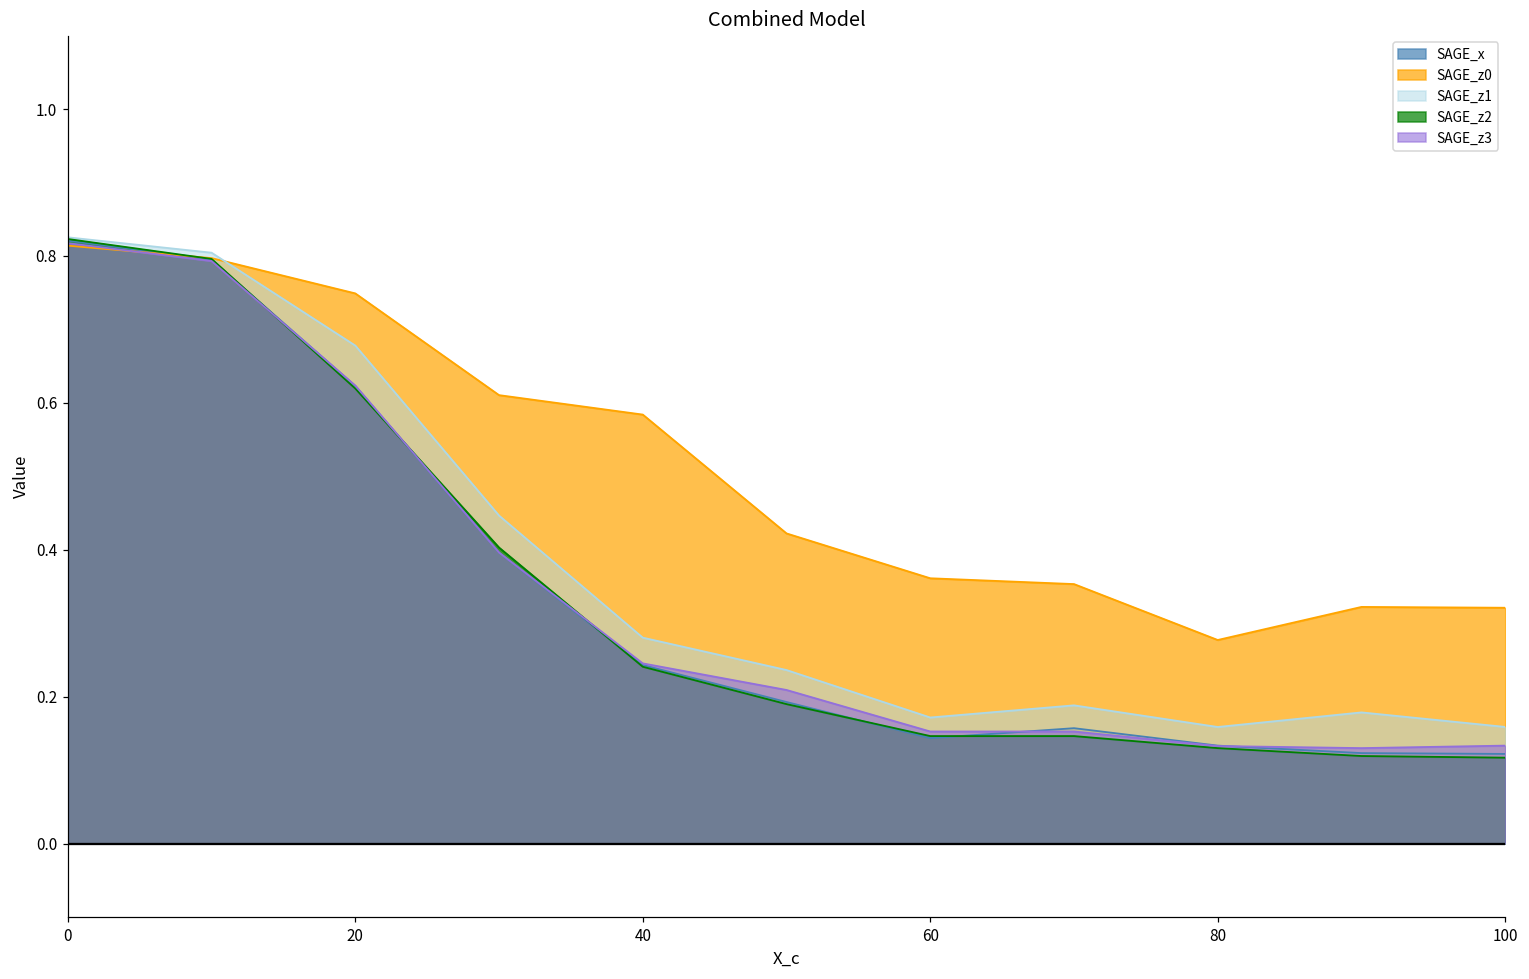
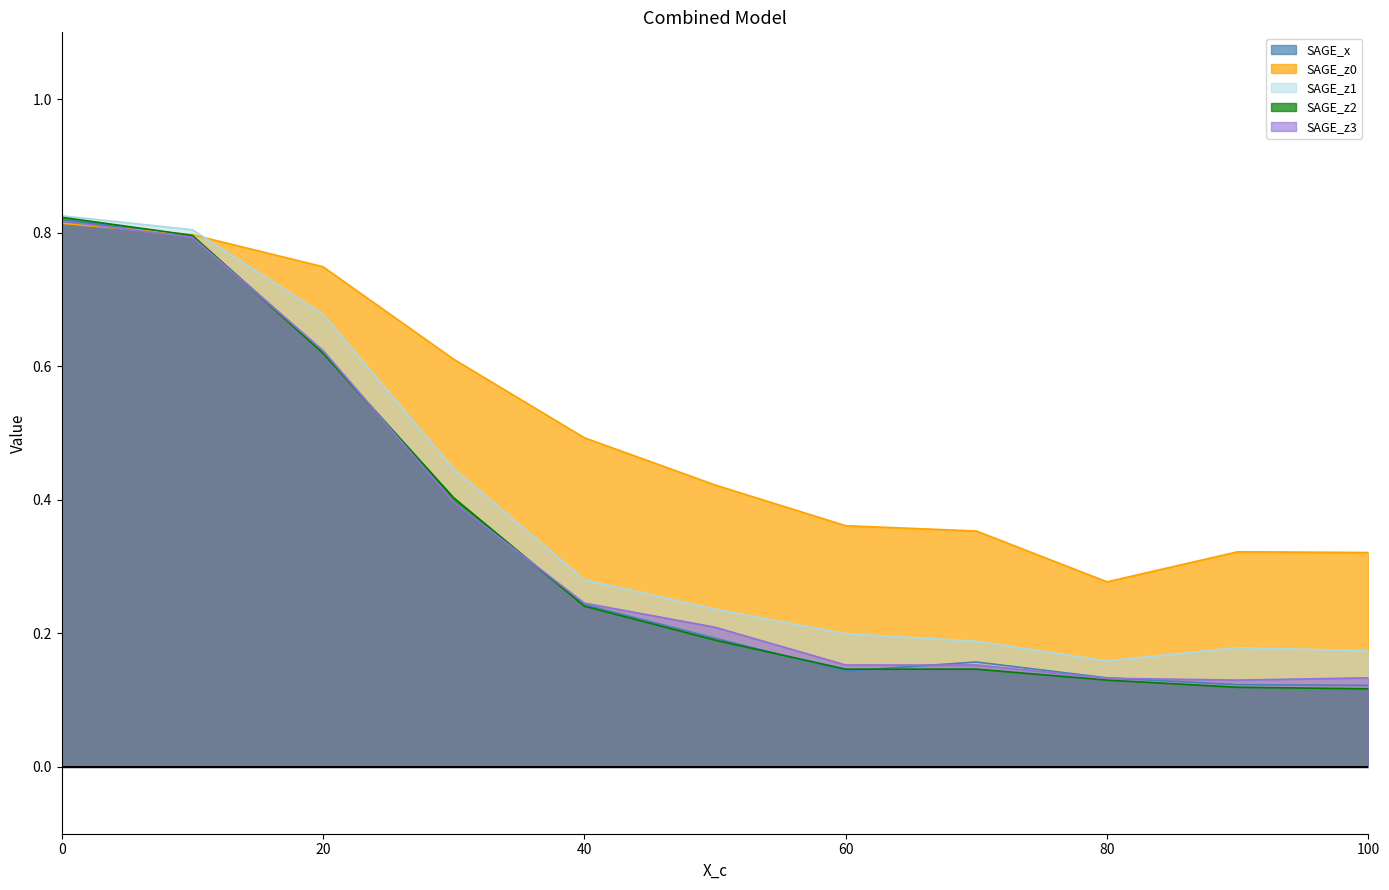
  {
    "SAGE_x": {
      "100": 0.12
    },
    "SAGE_z0": {
      "20": 0.75,
-     "40": 0.58,
+     "40": 0.49,
      "60": 0.36,
      "80": 0.28,
      "100": 0.32
    },
    "SAGE_z1": {
      "20": 0.68,
      "40": 0.28,
-     "60": 0.17,
+     "60": 0.20,
      "80": 0.16,
-     "100": 0.16
+     "100": 0.17
    },
    "SAGE_z2": {
      "100": 0.12
    },
    "SAGE_z3": {
      "60": 0.15,
      "100": 0.13
    }
  }
